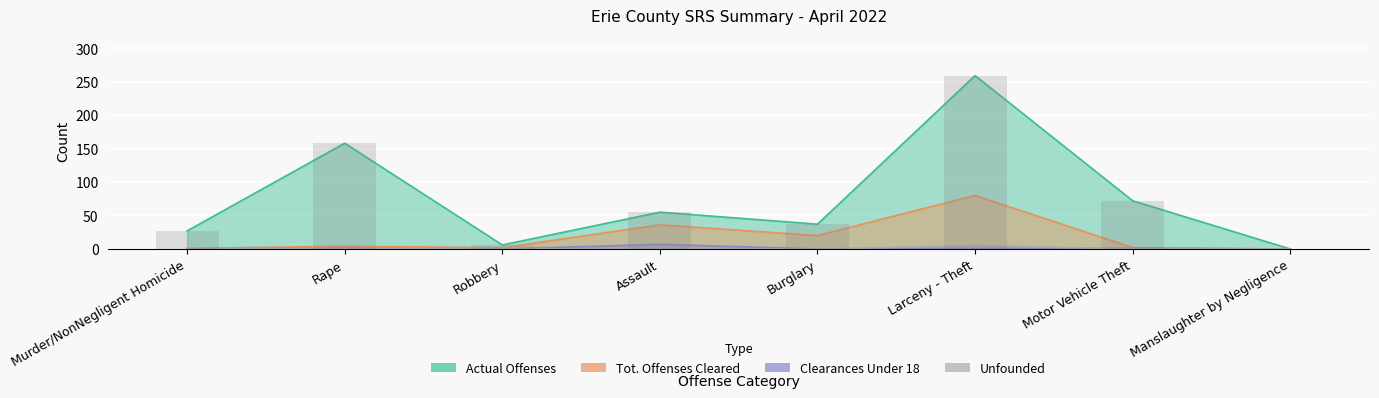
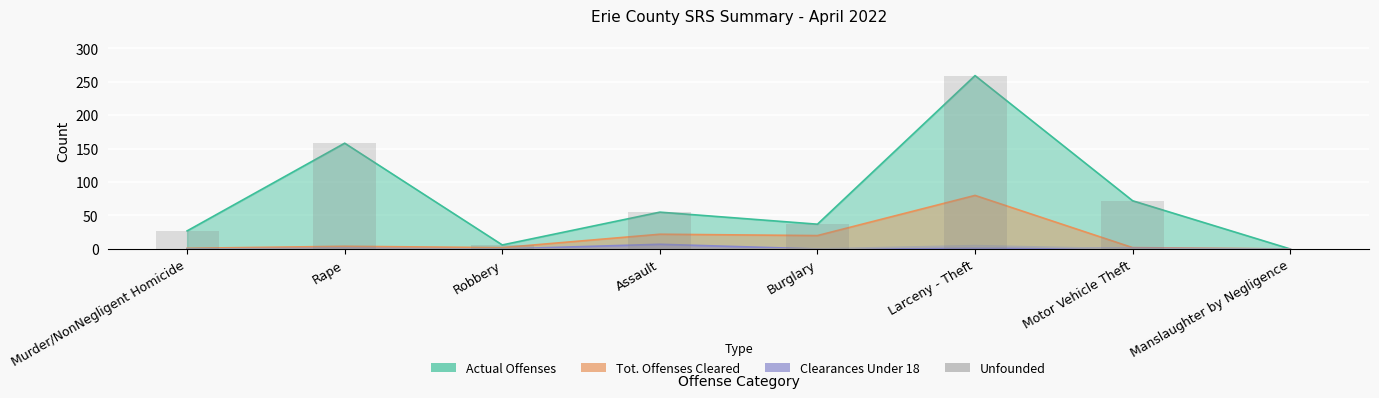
  {
    "Actual Offenses": {
      "Murder/NonNegligent Homicide": 30,
      "Rape": 160,
      "Robbery": 10,
      "Assault": 60,
      "Burglary": 40,
      "Larceny - Theft": 260,
      "Motor Vehicle Theft": 70,
      "Manslaughter by Negligence": 0
    },
    "Tot. Offenses Cleared": {
-     "Assault": 40,
+     "Assault": 20,
      "Burglary": 20,
      "Larceny - Theft": 80
    }
  }
